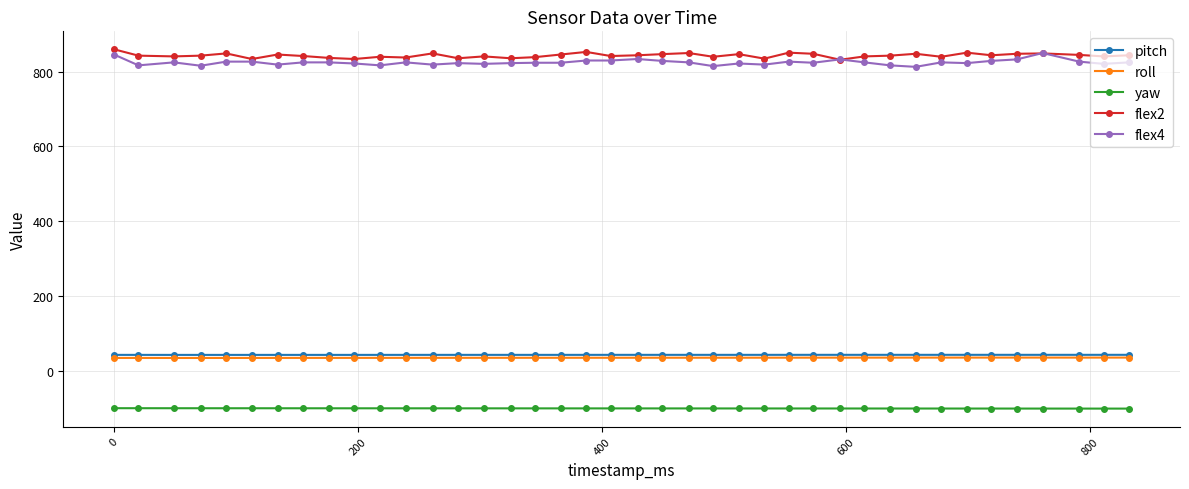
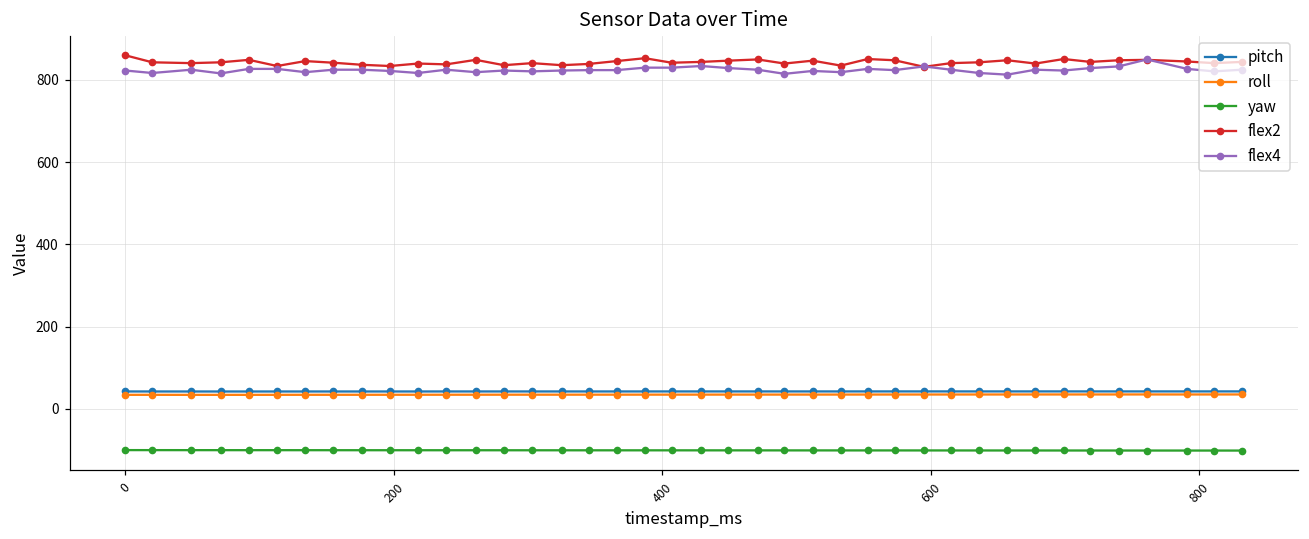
  {
    "pitch": {
      "0": 40
    },
    "roll": {
      "0": 30
    },
    "yaw": {
      "0": -100
    },
    "flex2": {
      "0": 860
    },
    "flex4": {
-     "0": 850
+     "0": 820
    }
  }
